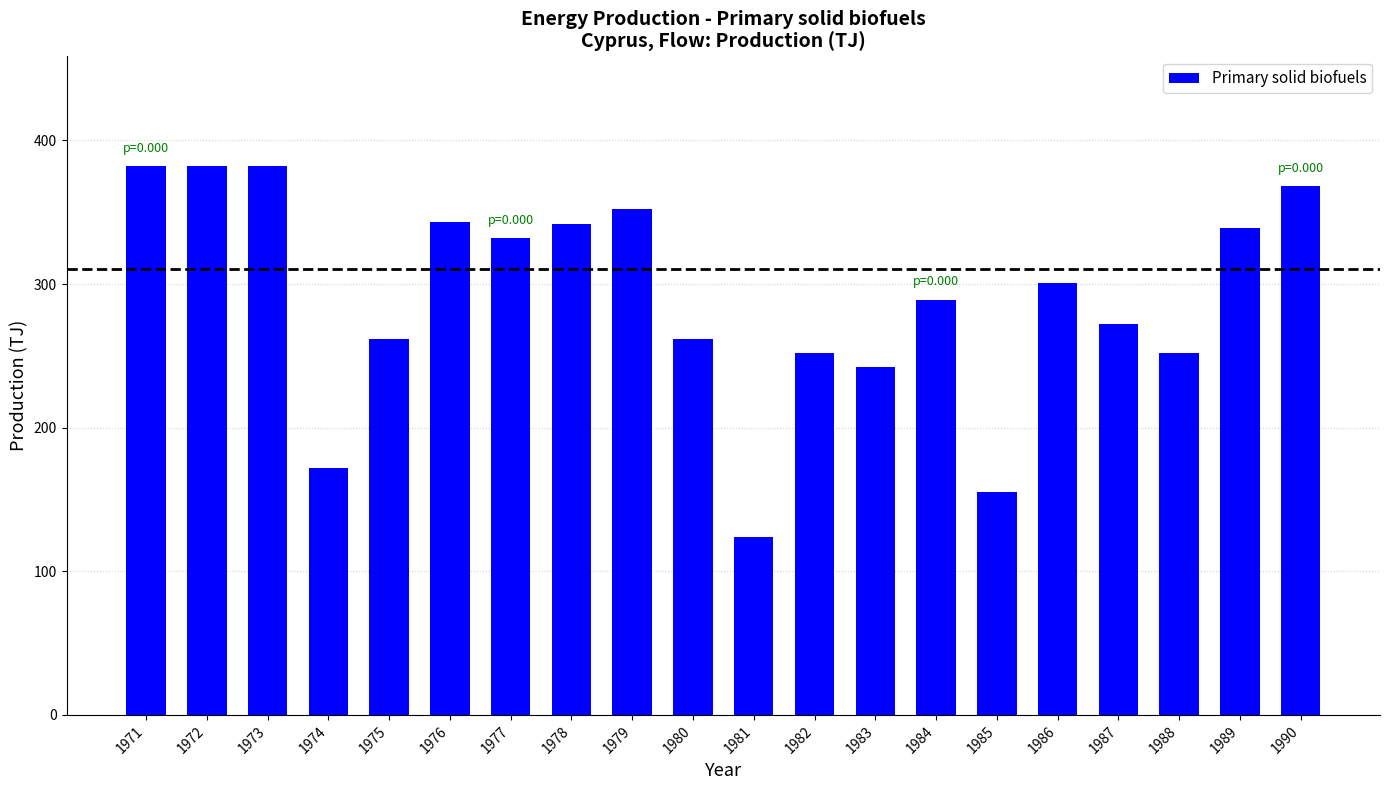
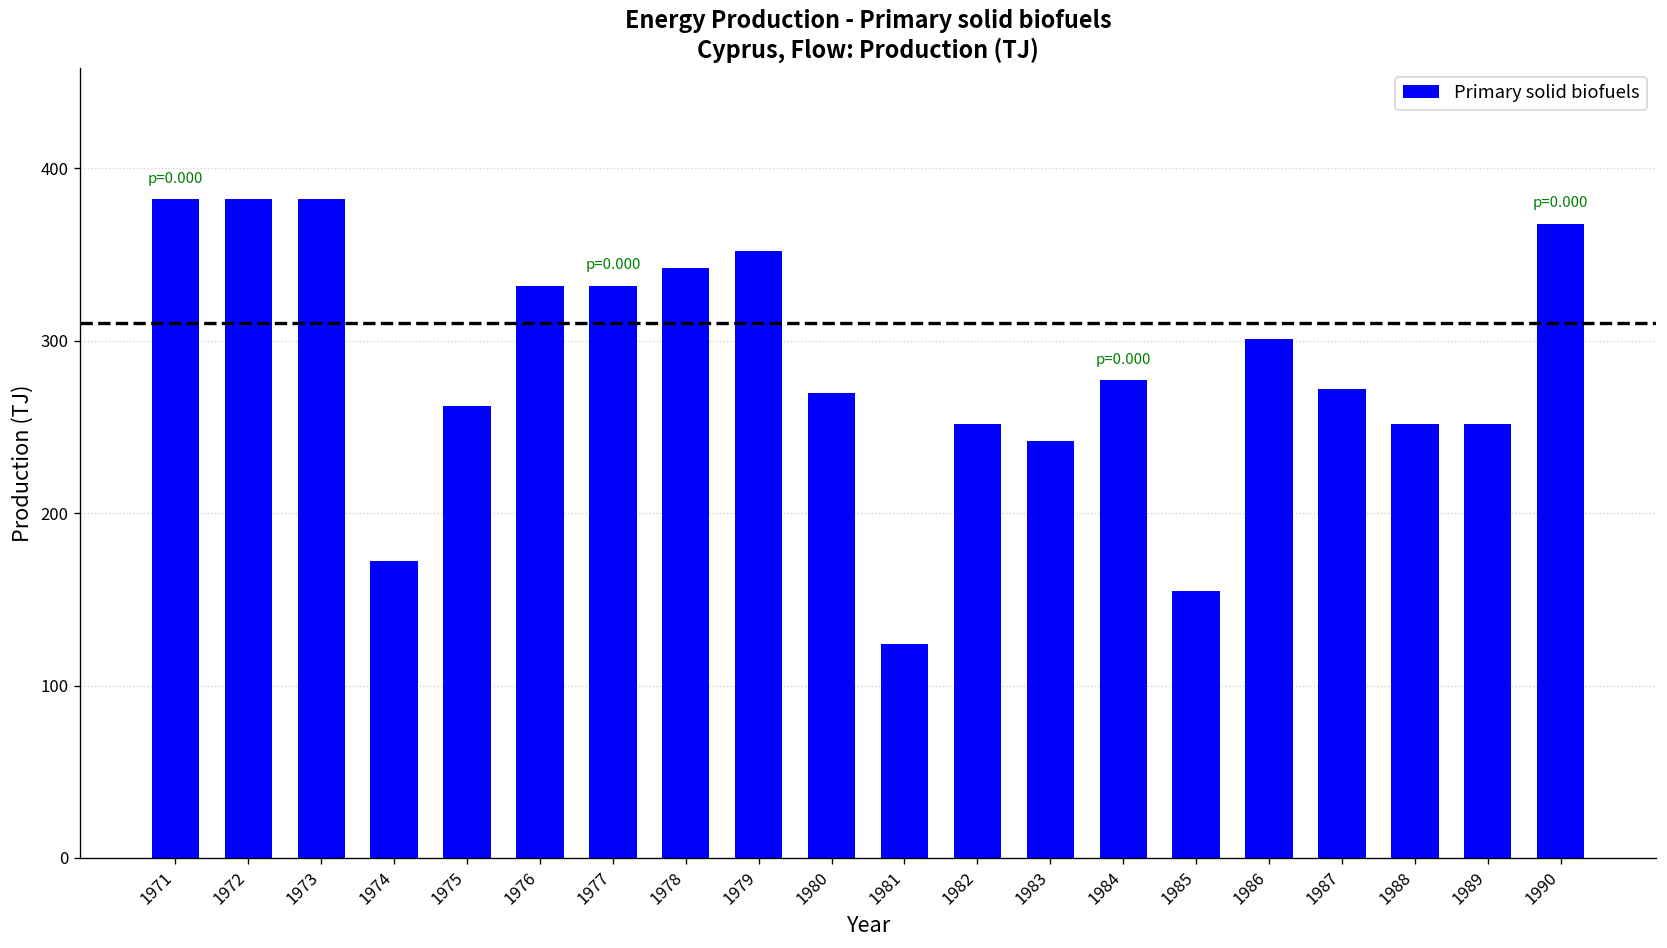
  {
    "1972": 382,
    "1973": 382,
    "1974": 172,
    "1975": 262,
-   "1976": 343,
+   "1976": 332,
    "1978": 342,
    "1979": 352,
-   "1980": 262,
+   "1980": 270,
    "1981": 124,
    "1982": 252,
    "1983": 242,
-   "1984": 289,
+   "1984": 277,
    "1985": 155,
    "1986": 301,
    "1987": 272,
    "1988": 252,
-   "1989": 339
+   "1989": 252
  }
